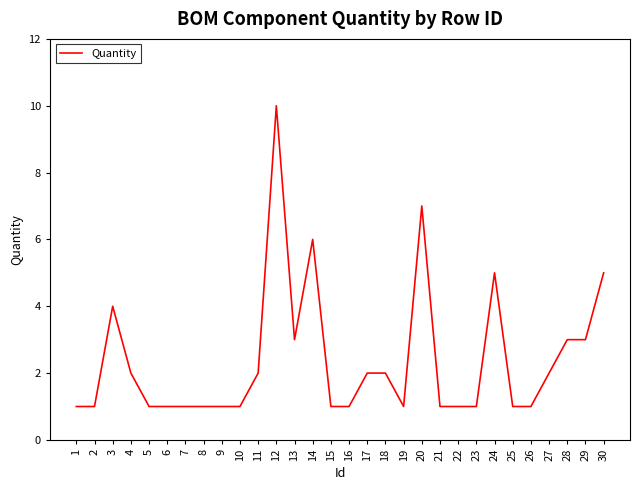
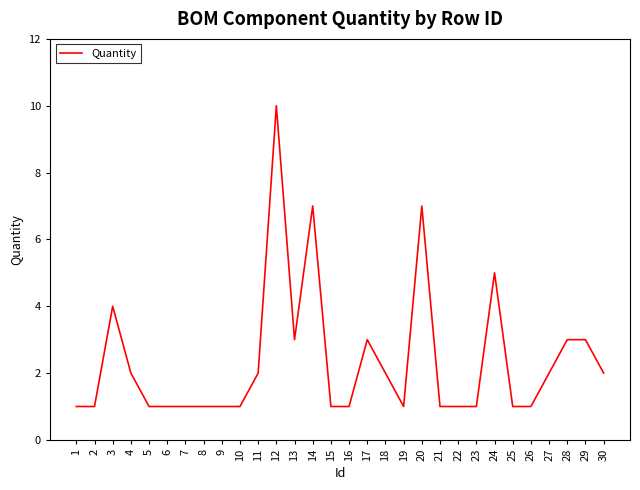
  {
    "1": 1,
    "2": 1,
    "3": 4,
    "4": 2,
    "5": 1,
    "6": 1,
    "7": 1,
    "8": 1,
    "9": 1,
    "10": 1,
    "11": 2,
    "12": 10,
    "13": 3,
-   "14": 6,
+   "14": 7,
    "15": 1,
    "16": 1,
-   "17": 2,
+   "17": 3,
    "18": 2,
    "19": 1,
    "20": 7,
    "21": 1,
    "22": 1,
    "23": 1,
    "24": 5,
    "25": 1,
    "26": 1,
    "27": 2,
    "28": 3,
    "29": 3,
-   "30": 5
+   "30": 2
  }
